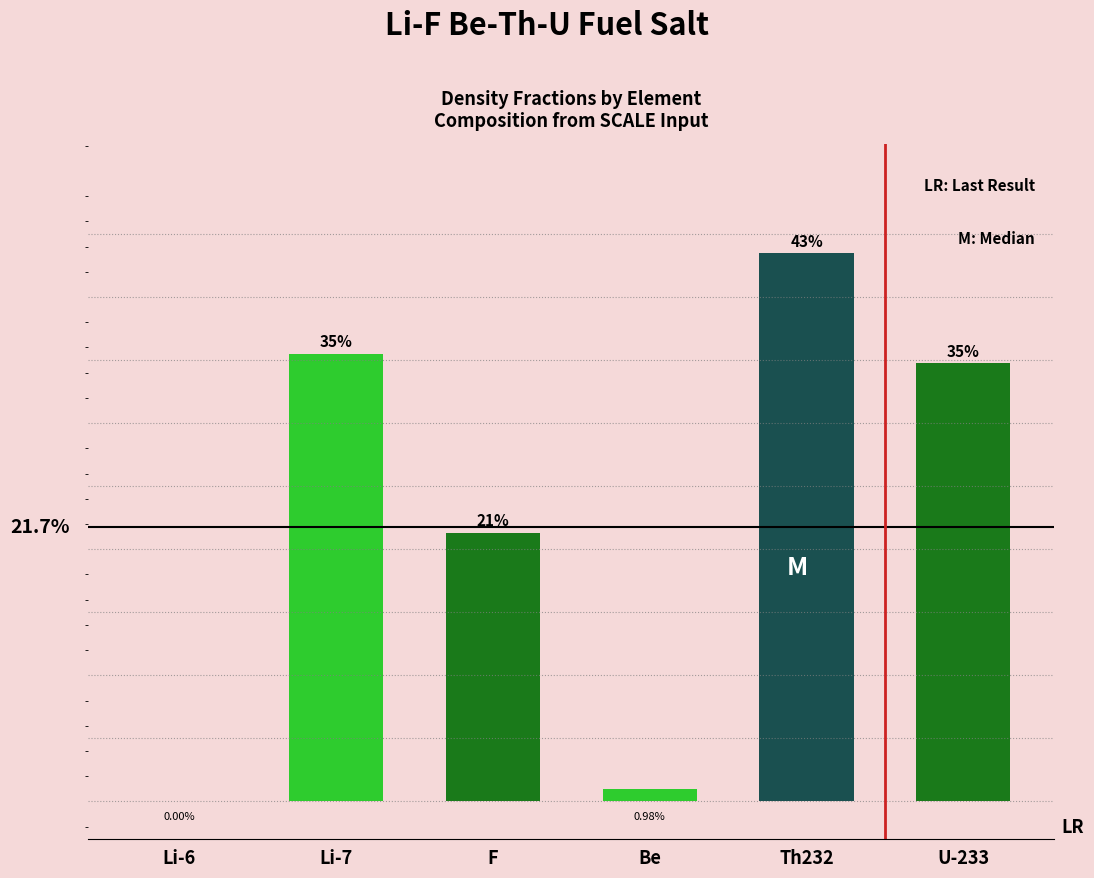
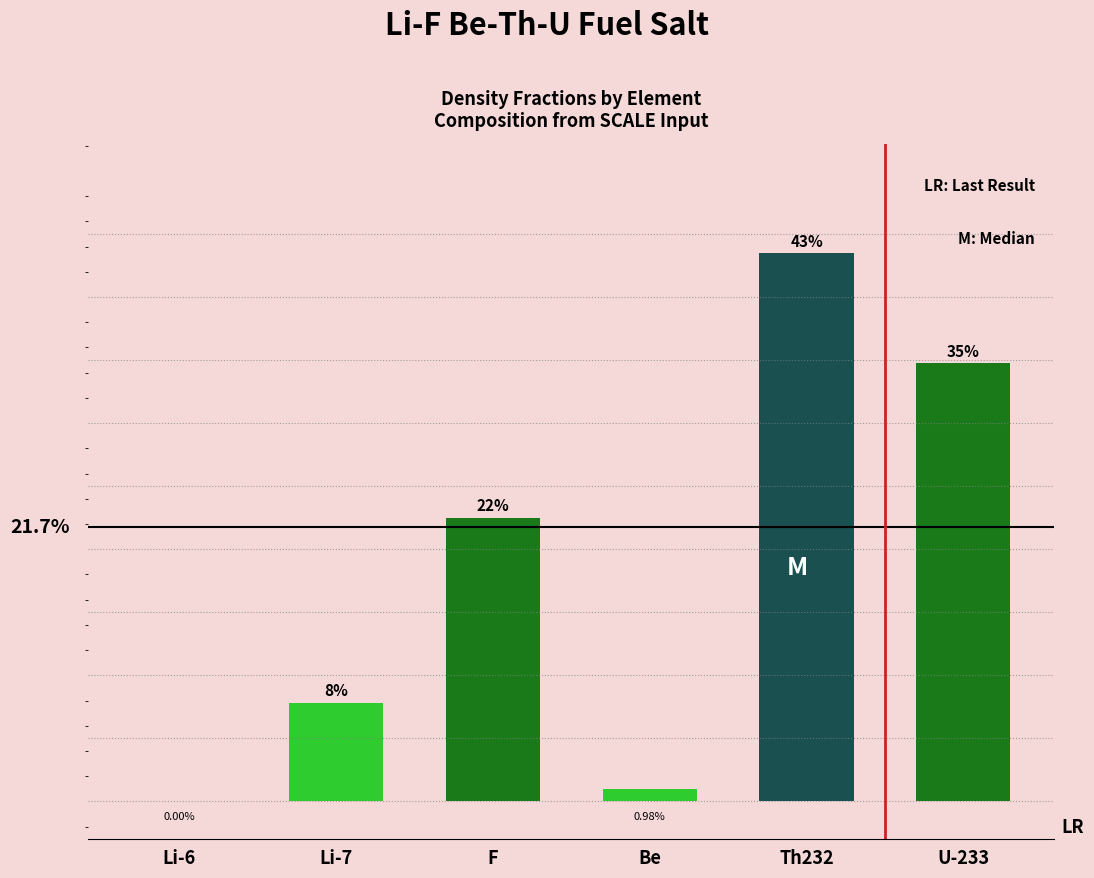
  {
    "Li-6": "0.00%",
-   "Li-7": "35%",
-   "F": "21%",
+   "Li-7": "8%",
+   "F": "22%",
    "Be": "0.98%",
    "Th232": "43%",
    "U-233": "35%"
  }
